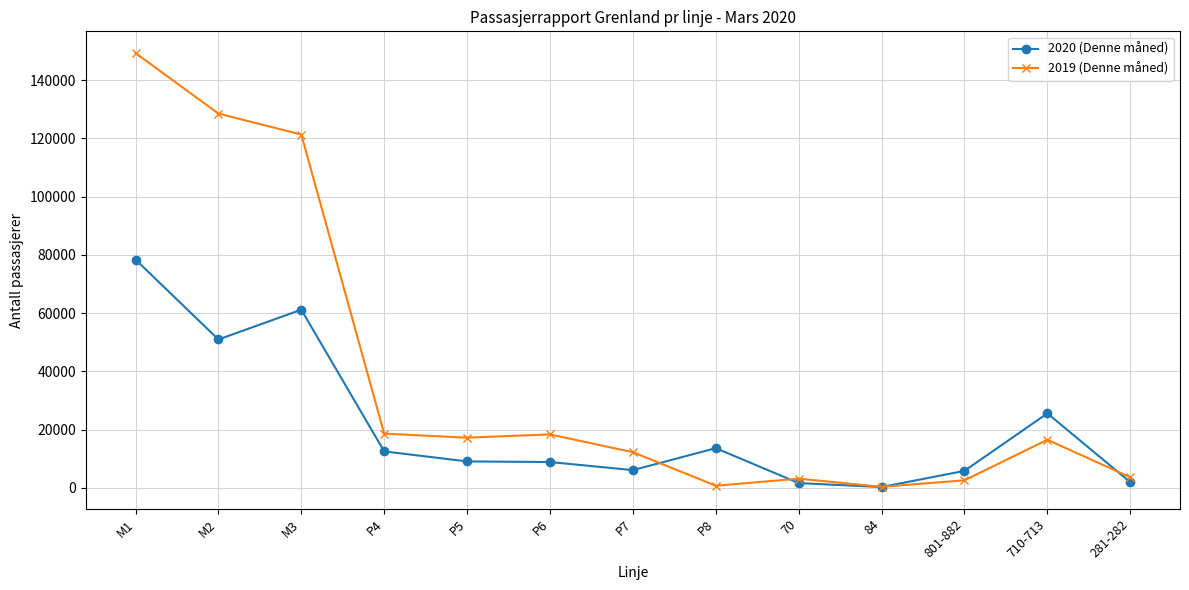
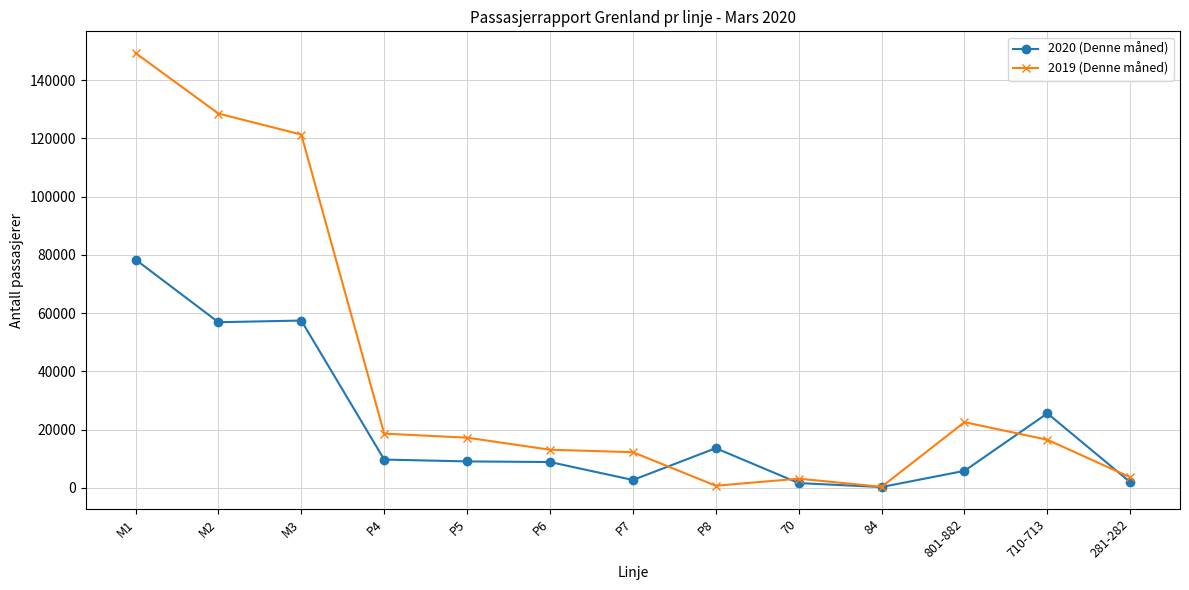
  {
    "2020 (Denne måned)": {
      "M1": 78000,
-     "M2": 51000,
-     "M3": 61000,
-     "P4": 13000,
+     "M2": 57000,
+     "M3": 57000,
+     "P4": 10000,
      "P5": 9000,
      "P6": 9000,
-     "P7": 6000,
+     "P7": 3000,
      "P8": 14000,
      "70": 2000,
      "801-882": 6000,
      "710-713": 26000,
      "281-282": 2000
    },
    "2019 (Denne måned)": {
      "M1": 149000,
      "M2": 129000,
      "M3": 121000,
      "P4": 19000,
      "P5": 17000,
-     "P6": 18000,
+     "P6": 13000,
      "P7": 12000,
      "P8": 1000,
      "70": 3000,
-     "801-882": 3000,
+     "801-882": 23000,
      "710-713": 17000,
      "281-282": 4000
    }
  }
